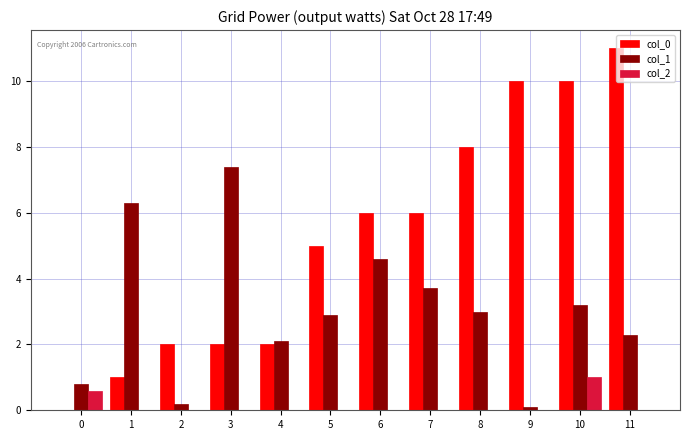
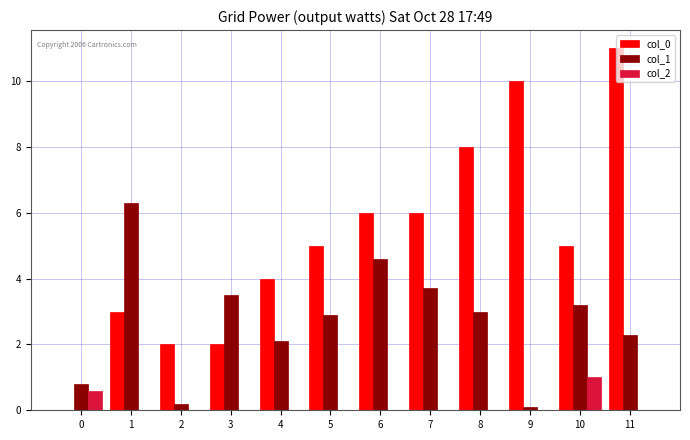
  {
    "col_0": {
      "0": 0,
-     "1": 1,
+     "1": 3,
      "2": 2,
      "3": 2,
-     "4": 2,
+     "4": 4,
      "5": 5,
      "6": 6,
      "7": 6,
      "8": 8,
      "9": 10,
-     "10": 10
+     "10": 5
    },
    "col_1": {
      "0": 0.8,
      "1": 6.3,
      "2": 0.2,
-     "3": 7.4,
+     "3": 3.5,
      "4": 2.1,
      "5": 2.9,
      "6": 4.6,
      "7": 3.7,
      "8": 3.0,
      "9": 0.1,
      "10": 3.2,
      "11": 2.3
    },
    "col_2": {
      "0": 0.6,
      "1": 0.0,
      "2": 0.0,
      "3": 0.0,
      "4": 0.0,
      "5": 0.0,
      "6": 0.0,
      "7": 0.0,
      "8": 0.0,
      "9": 0.0,
      "10": 1.0,
      "11": 0.0
    }
  }
